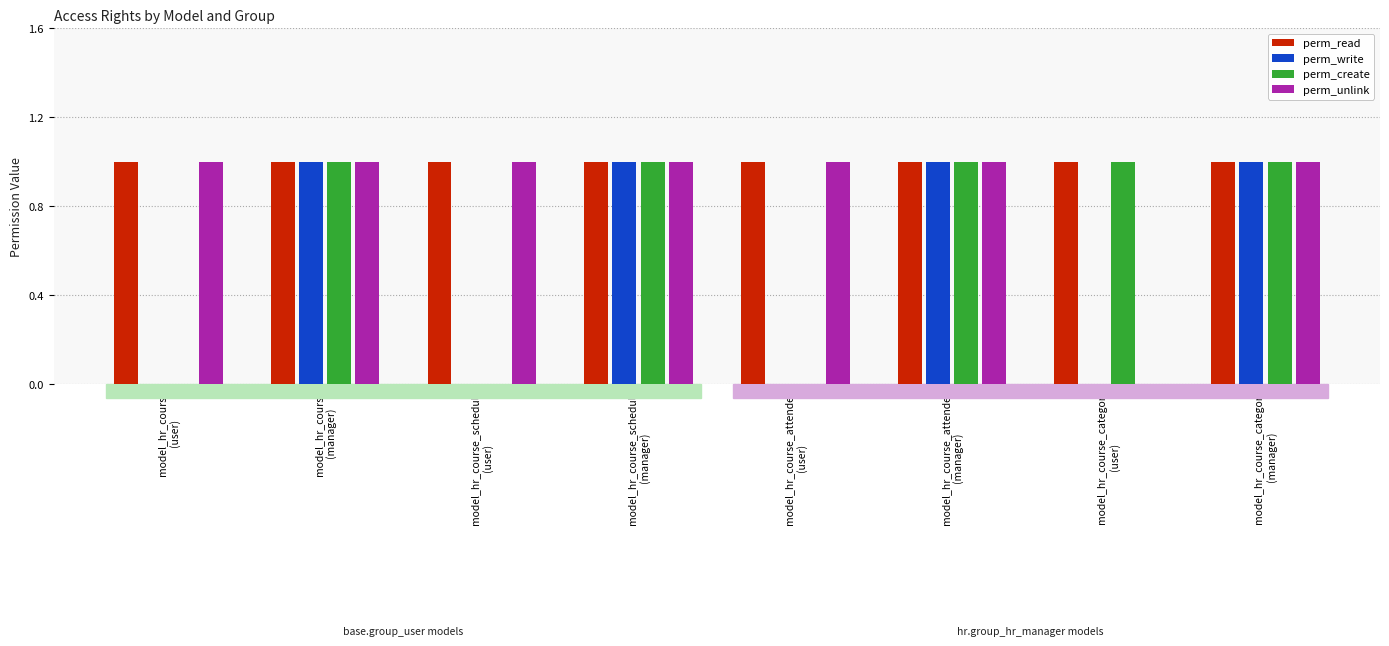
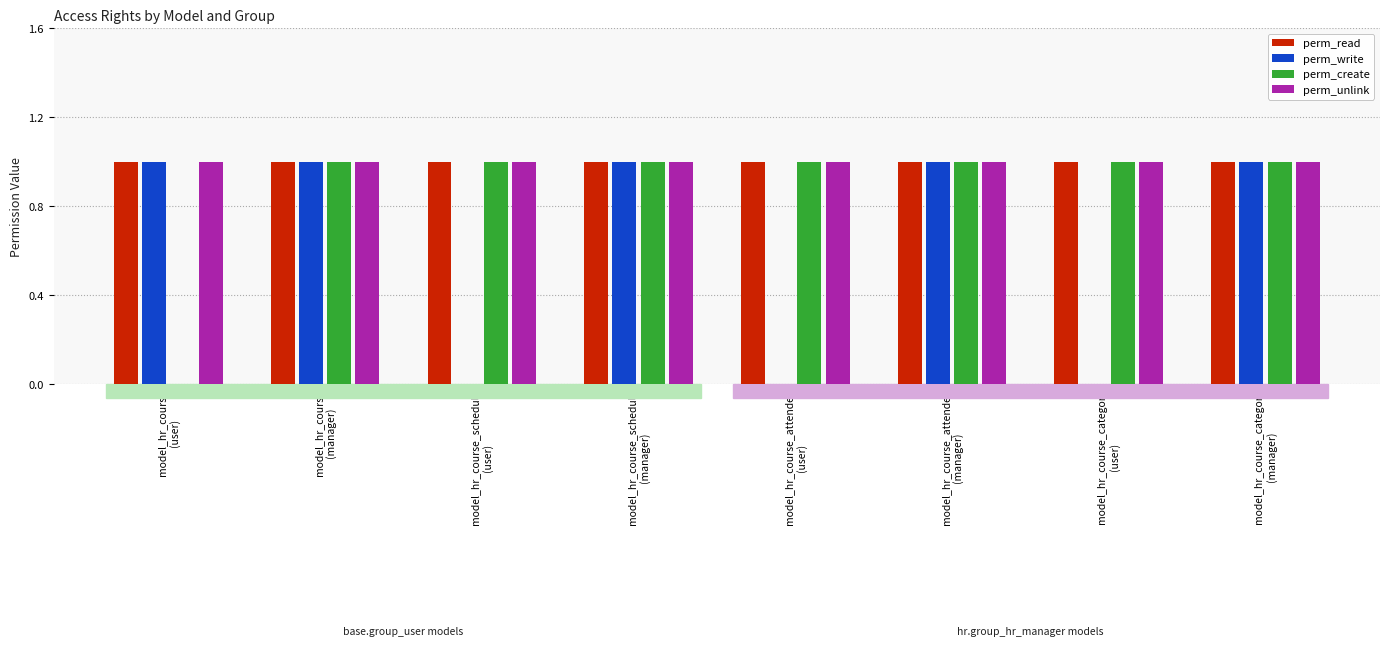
  {
    "perm_read": {
      "model_hr_course (user)": 1,
      "model_hr_course (manager)": 1,
      "model_hr_course_schedule (user)": 1,
      "model_hr_course_schedule (manager)": 1,
      "model_hr_course_attendee (user)": 1,
      "model_hr_course_attendee (manager)": 1,
      "model_hr_course_category (user)": 1,
      "model_hr_course_category (manager)": 1
    },
    "perm_write": {
-     "model_hr_course (user)": 0,
+     "model_hr_course (user)": 1,
      "model_hr_course (manager)": 1,
      "model_hr_course_schedule (user)": 0,
      "model_hr_course_schedule (manager)": 1,
      "model_hr_course_attendee (user)": 0,
      "model_hr_course_attendee (manager)": 1,
      "model_hr_course_category (user)": 0,
      "model_hr_course_category (manager)": 1
    },
    "perm_create": {
      "model_hr_course (user)": 0,
      "model_hr_course (manager)": 1,
-     "model_hr_course_schedule (user)": 0,
+     "model_hr_course_schedule (user)": 1,
      "model_hr_course_schedule (manager)": 1,
-     "model_hr_course_attendee (user)": 0,
+     "model_hr_course_attendee (user)": 1,
      "model_hr_course_attendee (manager)": 1,
      "model_hr_course_category (user)": 1,
      "model_hr_course_category (manager)": 1
    },
    "perm_unlink": {
      "model_hr_course (user)": 1,
      "model_hr_course (manager)": 1,
      "model_hr_course_schedule (user)": 1,
      "model_hr_course_schedule (manager)": 1,
      "model_hr_course_attendee (user)": 1,
      "model_hr_course_attendee (manager)": 1,
-     "model_hr_course_category (user)": 0,
+     "model_hr_course_category (user)": 1,
      "model_hr_course_category (manager)": 1
    }
  }
